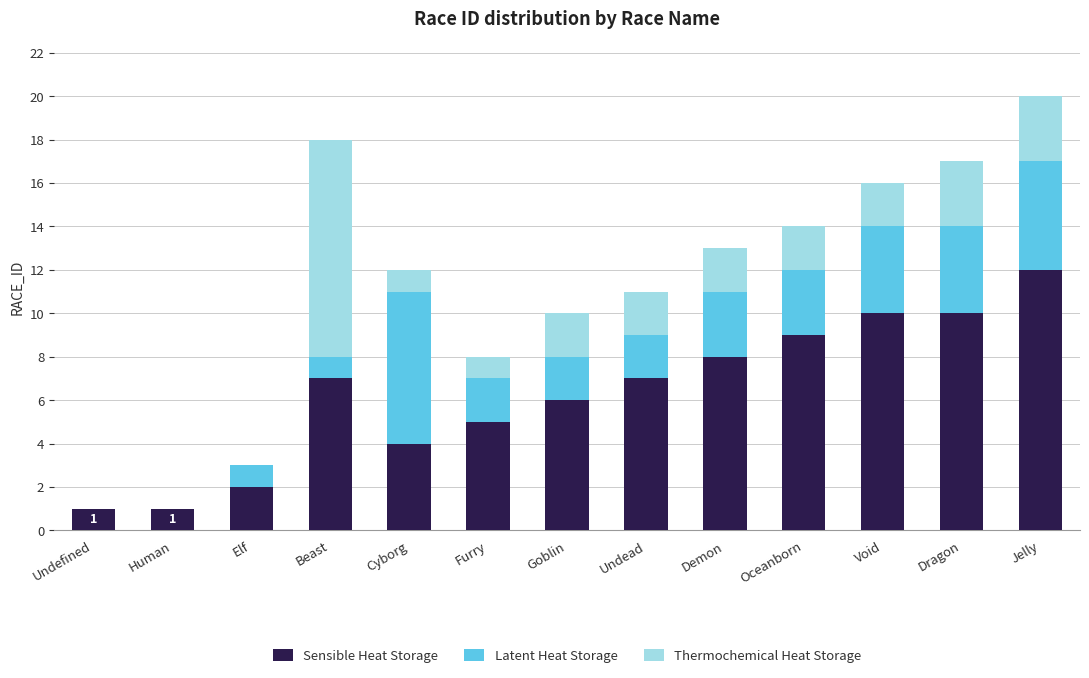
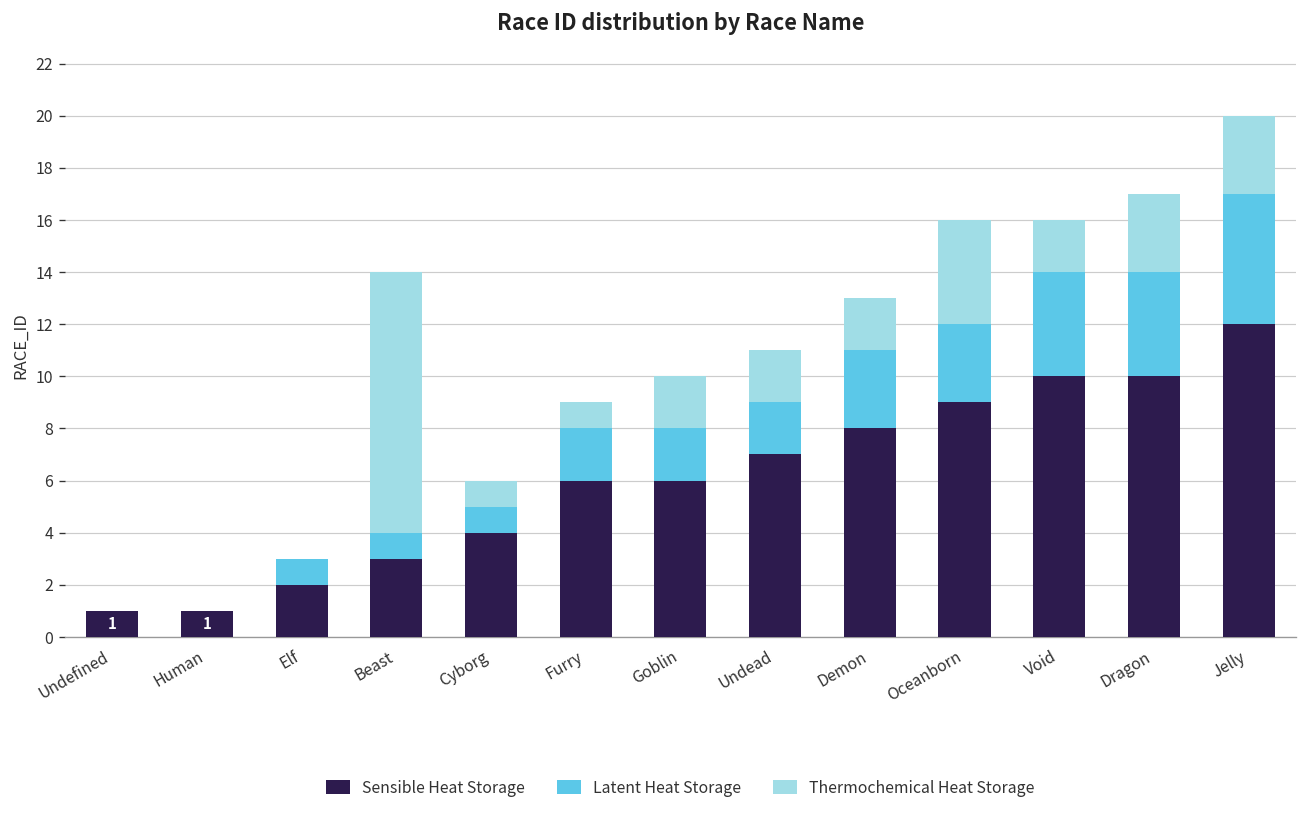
  {
    "Sensible Heat Storage": {
      "Elf": 2,
-     "Beast": 7,
+     "Beast": 3,
      "Cyborg": 4,
-     "Furry": 5,
+     "Furry": 6,
      "Goblin": 6,
      "Undead": 7,
      "Demon": 8,
      "Oceanborn": 9,
      "Void": 10,
      "Dragon": 10,
      "Jelly": 12
    },
    "Latent Heat Storage": {
      "Undefined": 0,
      "Human": 0,
      "Elf": 1,
      "Beast": 1,
-     "Cyborg": 7,
+     "Cyborg": 1,
      "Furry": 2,
      "Goblin": 2,
      "Undead": 2,
      "Demon": 3,
      "Oceanborn": 3,
      "Void": 4,
      "Dragon": 4,
      "Jelly": 5
    },
    "Thermochemical Heat Storage": {
      "Undefined": 0,
      "Human": 0,
      "Elf": 0,
      "Beast": 10,
      "Cyborg": 1,
      "Furry": 1,
      "Goblin": 2,
      "Undead": 2,
      "Demon": 2,
-     "Oceanborn": 2,
+     "Oceanborn": 4,
      "Void": 2,
      "Dragon": 3,
      "Jelly": 3
    }
  }
